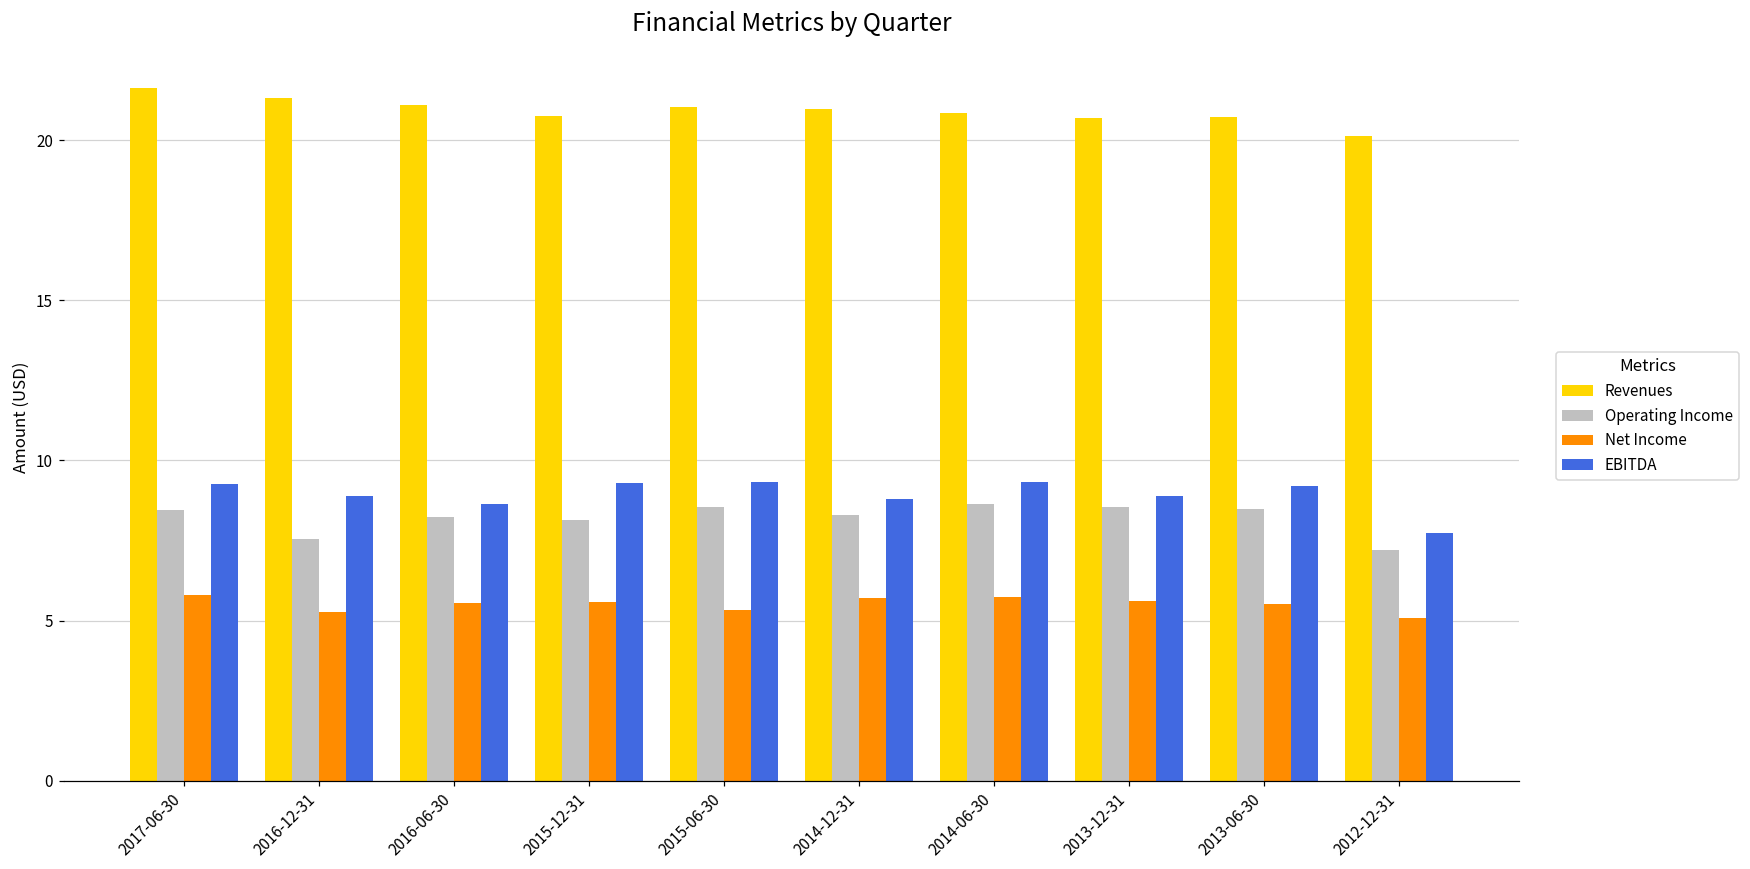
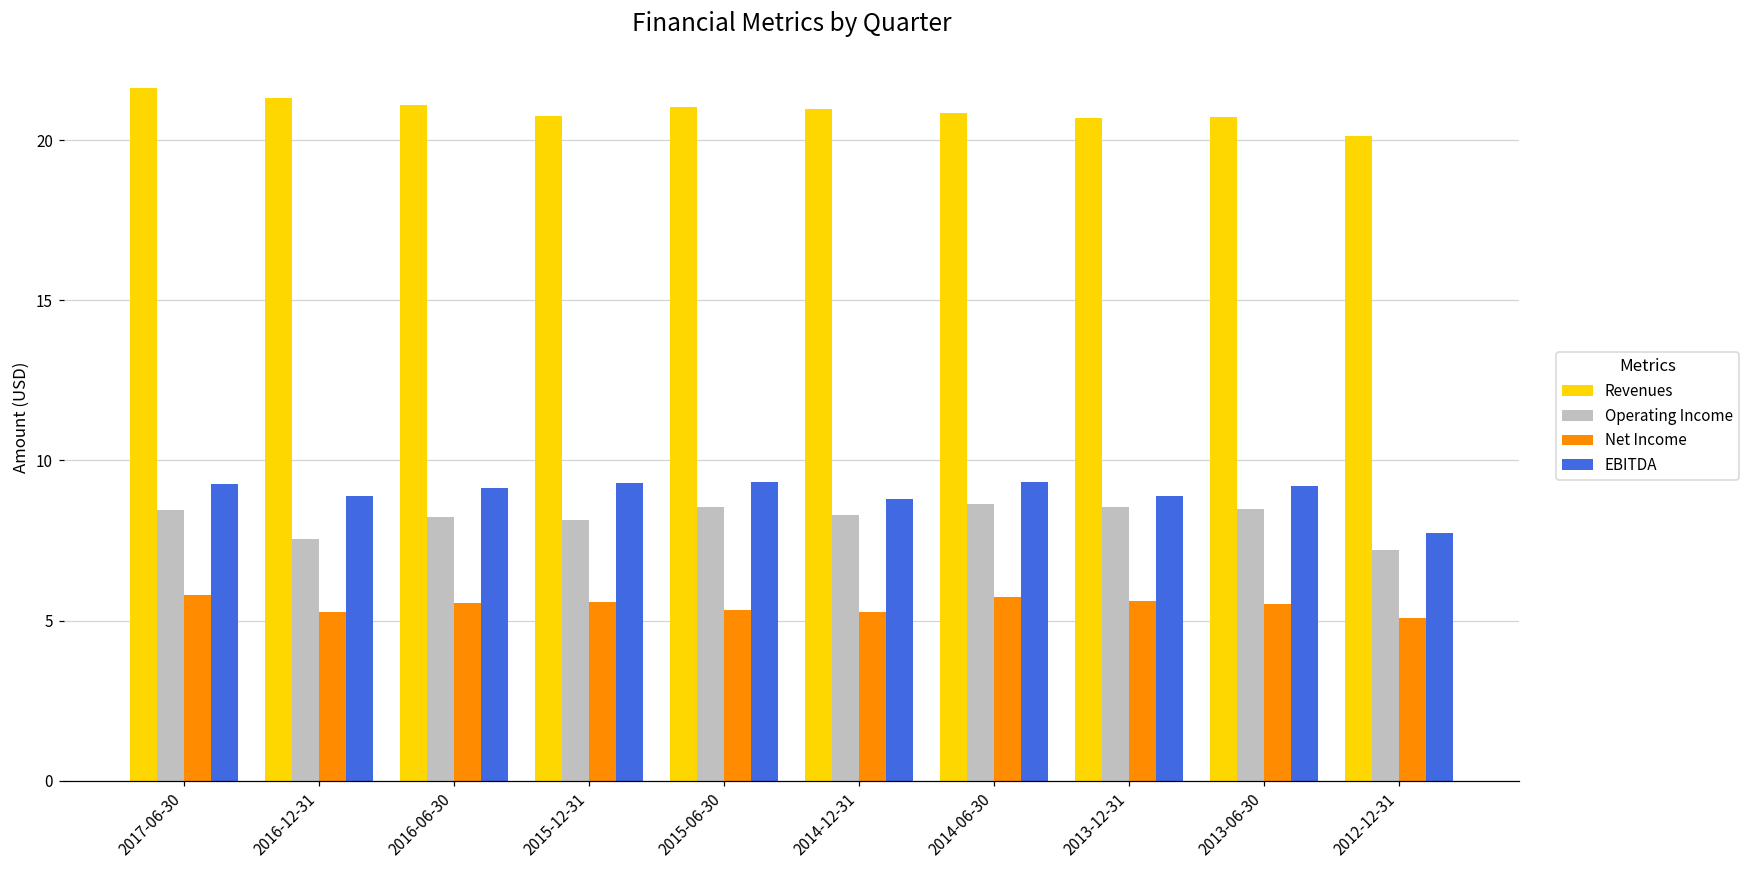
  {
    "Revenues": {
      "2017-06-30": 21.6,
      "2016-12-31": 21.3,
      "2016-06-30": 21.1,
      "2015-12-31": 20.8,
      "2015-06-30": 21.0,
      "2014-12-31": 21.0,
      "2014-06-30": 20.8,
      "2013-12-31": 20.7,
      "2013-06-30": 20.7,
      "2012-12-31": 20.1
    },
    "Operating Income": {
      "2017-06-30": 8.5,
      "2016-12-31": 7.6,
      "2016-06-30": 8.2,
      "2015-12-31": 8.2,
      "2015-06-30": 8.5,
      "2014-12-31": 8.3,
      "2014-06-30": 8.7,
      "2013-12-31": 8.6,
      "2013-06-30": 8.5,
      "2012-12-31": 7.2
    },
    "Net Income": {
      "2017-06-30": 5.8,
      "2016-12-31": 5.3,
      "2016-06-30": 5.6,
      "2015-12-31": 5.6,
      "2015-06-30": 5.3,
-     "2014-12-31": 5.7,
+     "2014-12-31": 5.3,
      "2014-06-30": 5.7,
      "2013-12-31": 5.6,
      "2013-06-30": 5.5,
      "2012-12-31": 5.1
    },
    "EBITDA": {
      "2017-06-30": 9.3,
      "2016-12-31": 8.9,
-     "2016-06-30": 8.6,
+     "2016-06-30": 9.1,
      "2015-12-31": 9.3,
      "2015-06-30": 9.3,
      "2014-12-31": 8.8,
      "2014-06-30": 9.3,
      "2013-12-31": 8.9,
      "2013-06-30": 9.2,
      "2012-12-31": 7.7
    }
  }
